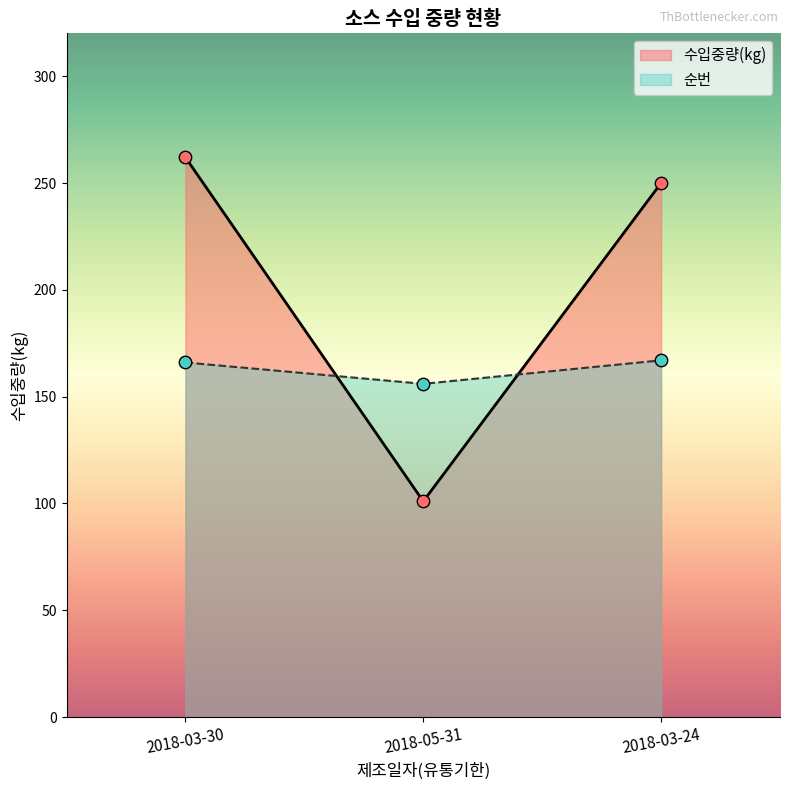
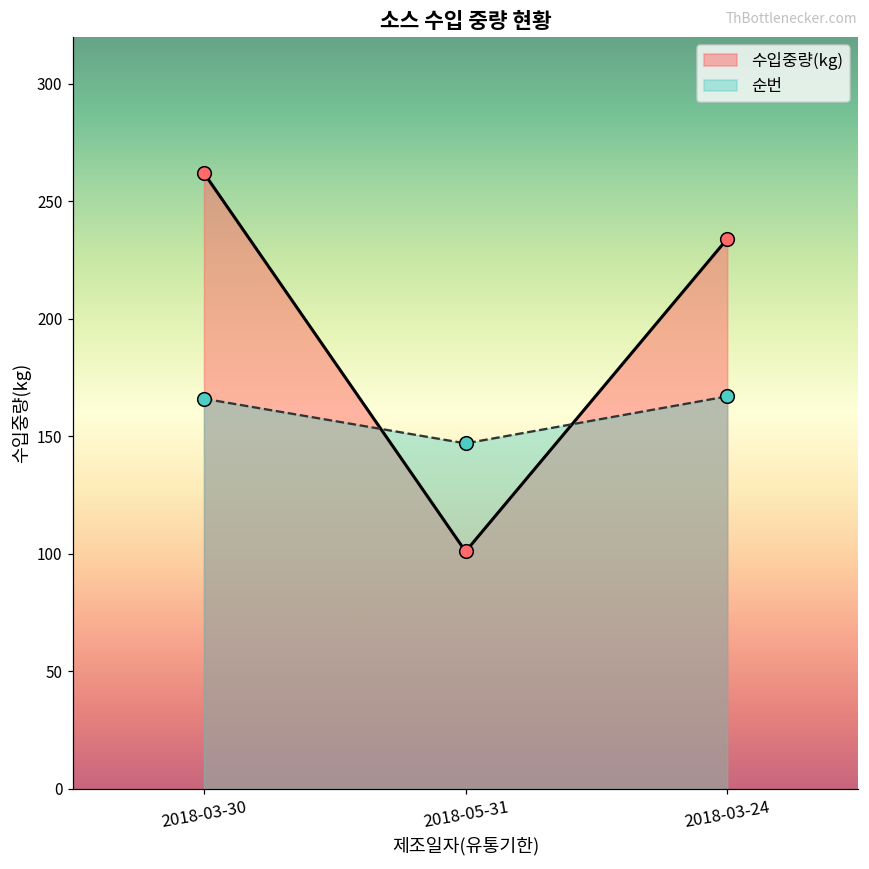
  {
    "수입중량(kg)": {
      "2018-03-30": 262,
      "2018-05-31": 101,
-     "2018-03-24": 250
+     "2018-03-24": 234
    },
    "순번": {
      "2018-03-30": 166,
-     "2018-05-31": 156,
+     "2018-05-31": 147,
      "2018-03-24": 167
    }
  }
